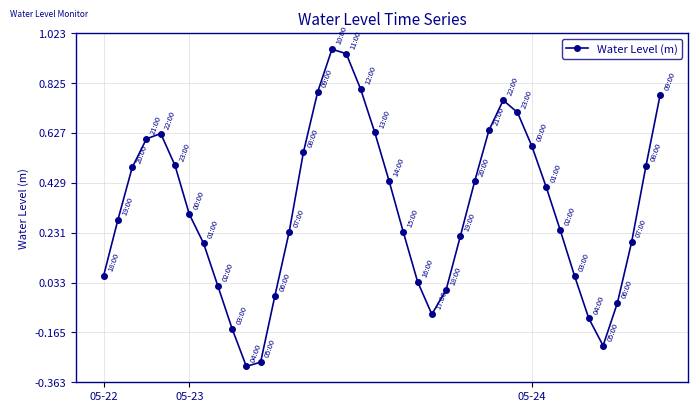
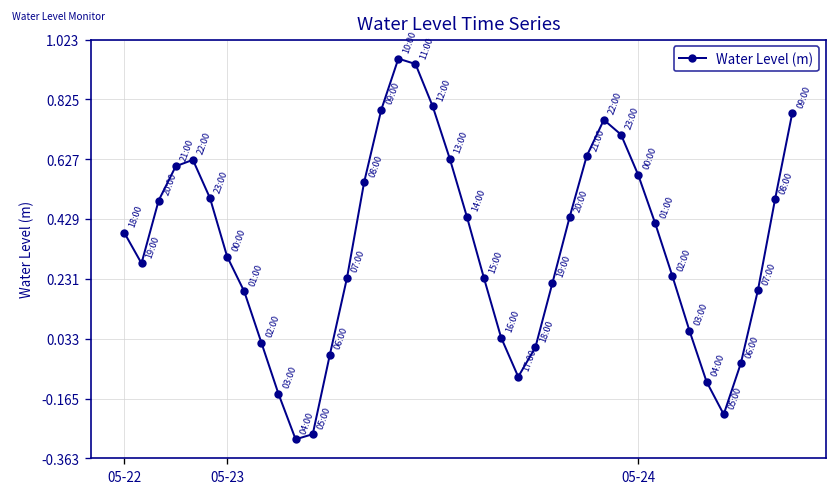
  {
-   "05-22": 0.06
+   "05-22": 0.38
  }
